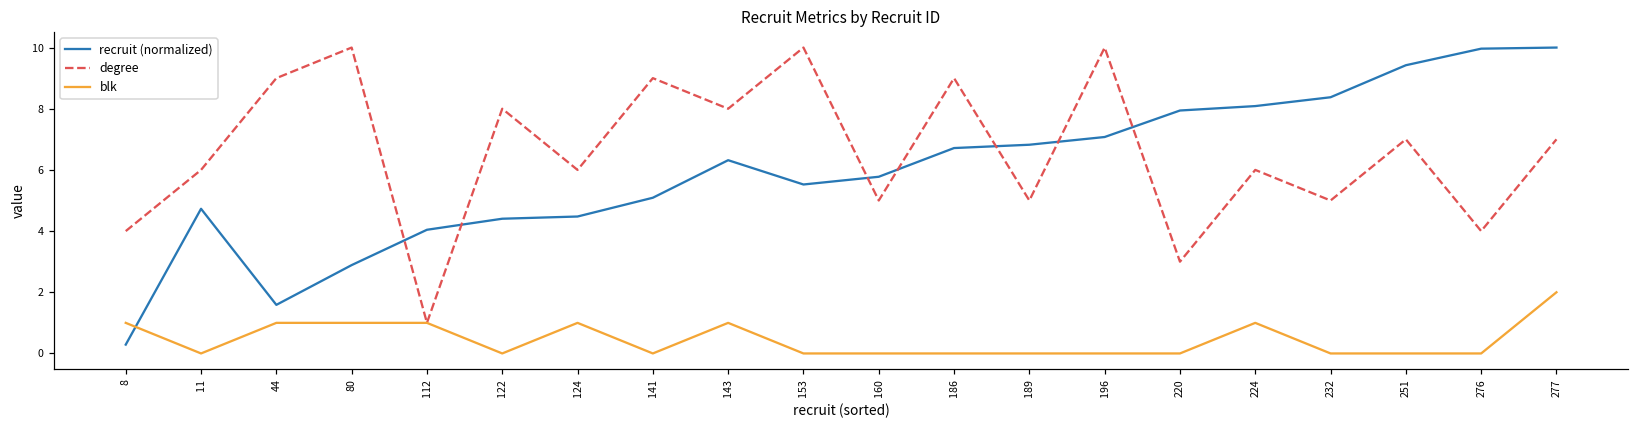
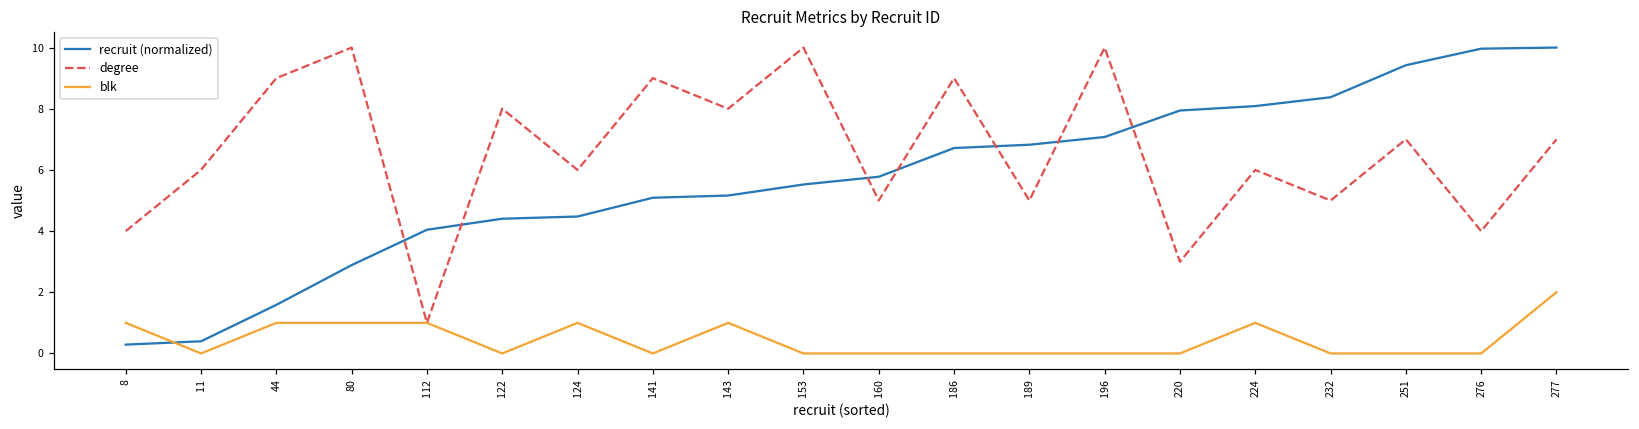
  {
    "recruit (normalized)": {
      "8": 0.3,
-     "11": 4.7,
+     "11": 0.4,
      "44": 1.6,
      "80": 2.9,
      "112": 4.0,
      "122": 4.4,
      "124": 4.5,
      "141": 5.1,
-     "143": 6.3,
+     "143": 5.2,
      "153": 5.5,
      "160": 5.8,
      "186": 6.7,
      "189": 6.8,
      "196": 7.1,
      "220": 7.9,
      "224": 8.1,
      "232": 8.4,
      "251": 9.4,
      "276": 10.0,
      "277": 10.0
    },
    "degree": {
      "8": 4.0,
      "11": 6.0,
      "44": 9.0,
      "80": 10.0,
      "122": 8.0,
      "124": 6.0,
      "141": 9.0,
      "143": 8.0,
      "153": 10.0,
      "160": 5.0,
      "186": 9.0,
      "189": 5.0,
      "196": 10.0,
      "220": 3.0,
      "224": 6.0,
      "232": 5.0,
      "251": 7.0,
      "276": 4.0,
      "277": 7.0
    },
    "blk": {
      "8": 1.0,
      "11": 0.0,
      "44": 1.0,
      "80": 1.0,
      "122": 0.0,
      "124": 1.0,
      "141": 0.0,
      "143": 1.0,
      "153": 0.0,
      "160": 0.0,
      "186": 0.0,
      "189": 0.0,
      "196": 0.0,
      "220": 0.0,
      "224": 1.0,
      "232": 0.0,
      "251": 0.0,
      "276": 0.0,
      "277": 2.0
    }
  }
